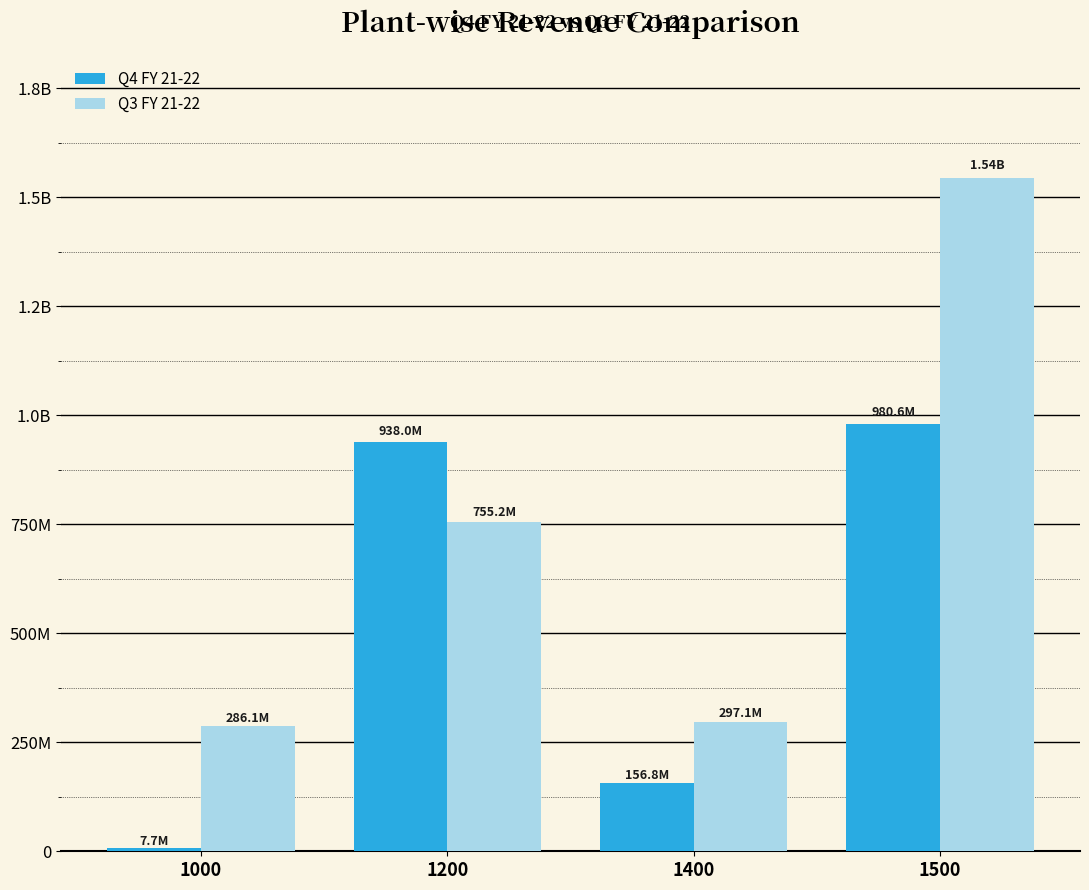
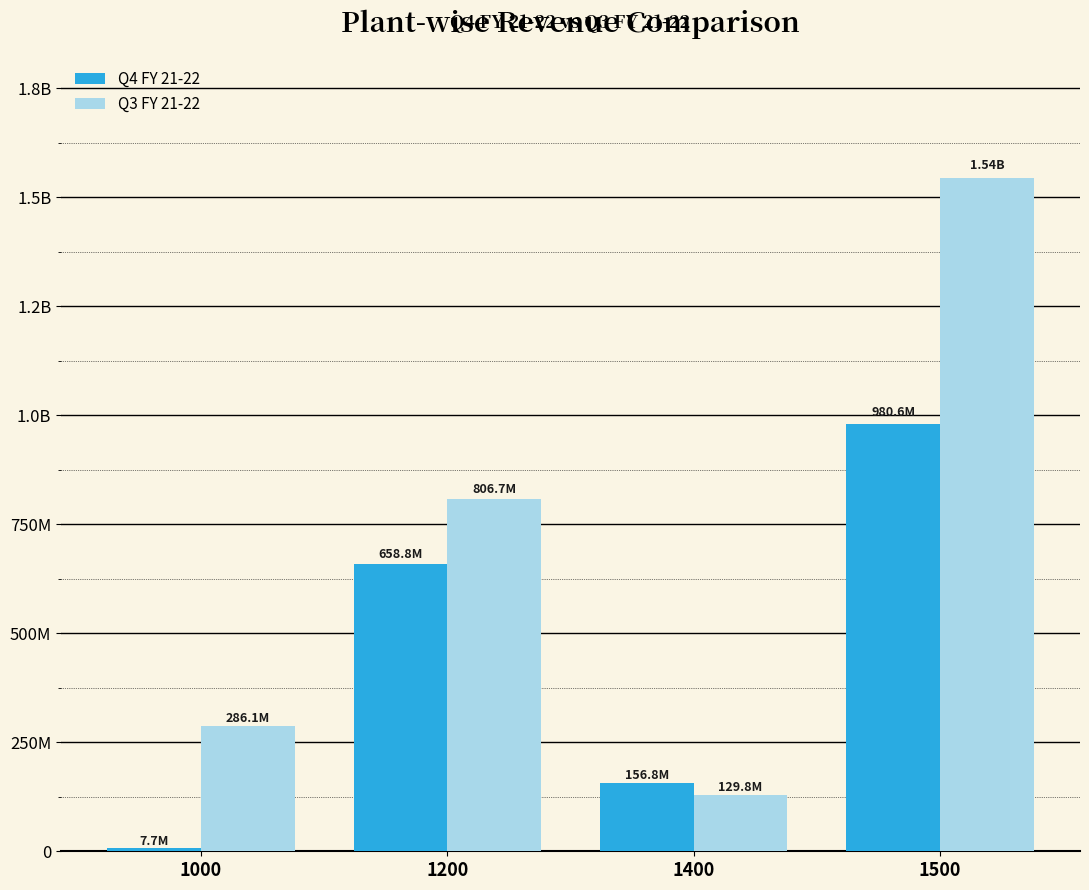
  {
    "Q4 FY 21-22": {
      "1000": "7.7M",
-     "1200": "938.0M",
+     "1200": "658.8M",
      "1400": "156.8M",
      "1500": "980.6M"
    },
    "Q3 FY 21-22": {
      "1000": "286.1M",
-     "1200": "755.2M",
-     "1400": "297.1M",
+     "1200": "806.7M",
+     "1400": "129.8M",
      "1500": "1.54B"
    }
  }
